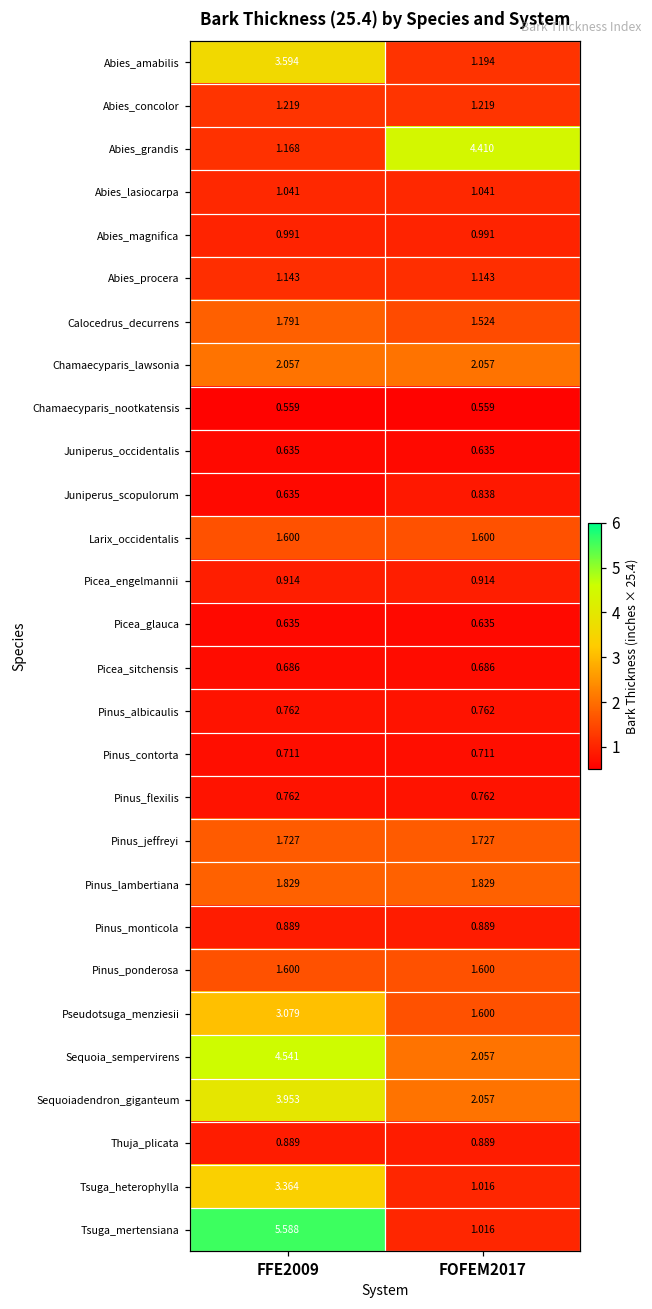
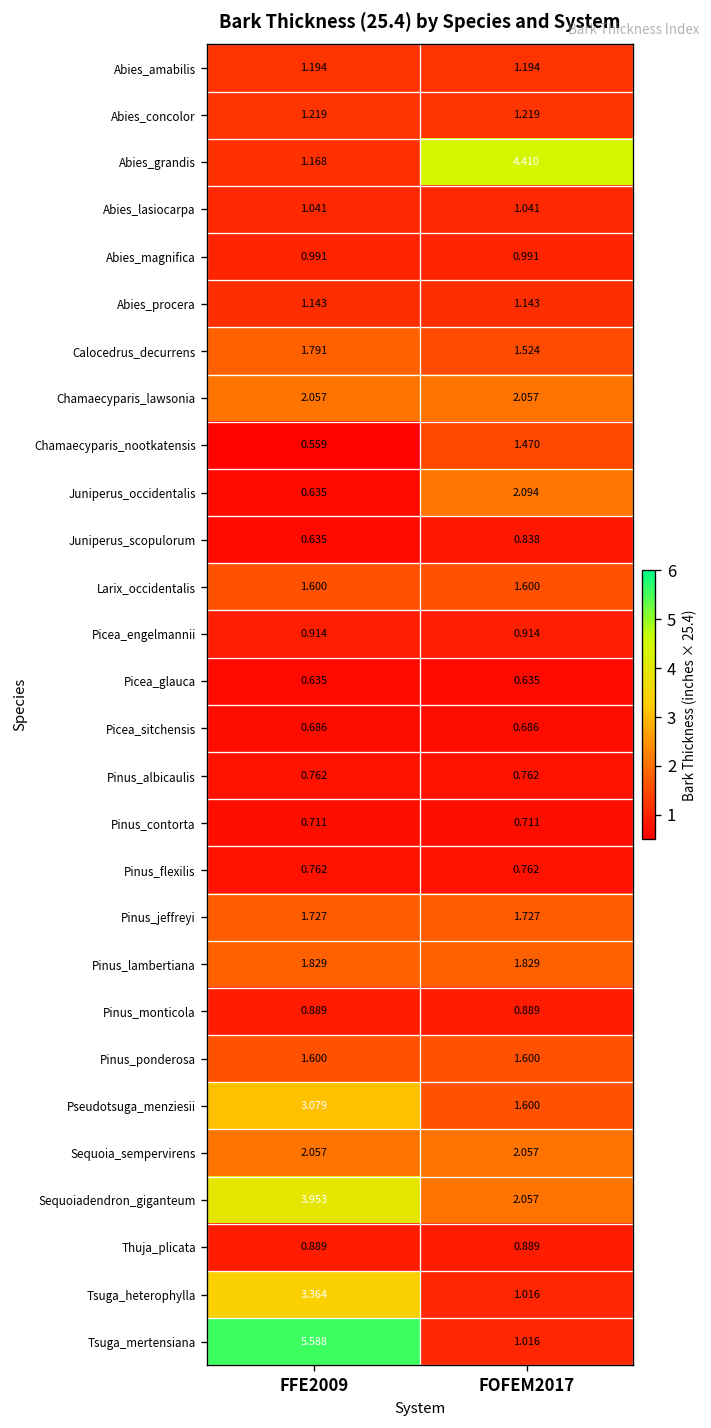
  {
    "Abies_amabilis": {
-     "FFE2009": 3.594,
+     "FFE2009": 1.194,
      "FOFEM2017": 1.194
    },
    "Abies_concolor": {
      "FFE2009": 1.219,
      "FOFEM2017": 1.219
    },
    "Abies_grandis": {
      "FFE2009": 1.168,
      "FOFEM2017": 4.410
    },
    "Abies_lasiocarpa": {
      "FFE2009": 1.041,
      "FOFEM2017": 1.041
    },
    "Abies_magnifica": {
      "FFE2009": 0.991,
      "FOFEM2017": 0.991
    },
    "Abies_procera": {
      "FFE2009": 1.143,
      "FOFEM2017": 1.143
    },
    "Calocedrus_decurrens": {
      "FFE2009": 1.791,
      "FOFEM2017": 1.524
    },
    "Chamaecyparis_lawsonia": {
      "FFE2009": 2.057,
      "FOFEM2017": 2.057
    },
    "Chamaecyparis_nootkatensis": {
      "FFE2009": 0.559,
-     "FOFEM2017": 0.559
+     "FOFEM2017": 1.470
    },
    "Juniperus_occidentalis": {
      "FFE2009": 0.635,
-     "FOFEM2017": 0.635
+     "FOFEM2017": 2.094
    },
    "Juniperus_scopulorum": {
      "FFE2009": 0.635,
      "FOFEM2017": 0.838
    },
    "Larix_occidentalis": {
      "FFE2009": 1.600,
      "FOFEM2017": 1.600
    },
    "Picea_engelmannii": {
      "FFE2009": 0.914,
      "FOFEM2017": 0.914
    },
    "Picea_glauca": {
      "FFE2009": 0.635,
      "FOFEM2017": 0.635
    },
    "Picea_sitchensis": {
      "FFE2009": 0.686,
      "FOFEM2017": 0.686
    },
    "Pinus_albicaulis": {
      "FFE2009": 0.762,
      "FOFEM2017": 0.762
    },
    "Pinus_contorta": {
      "FFE2009": 0.711,
      "FOFEM2017": 0.711
    },
    "Pinus_flexilis": {
      "FFE2009": 0.762,
      "FOFEM2017": 0.762
    },
    "Pinus_jeffreyi": {
      "FFE2009": 1.727,
      "FOFEM2017": 1.727
    },
    "Pinus_lambertiana": {
      "FFE2009": 1.829,
      "FOFEM2017": 1.829
    },
    "Pinus_monticola": {
      "FFE2009": 0.889,
      "FOFEM2017": 0.889
    },
    "Pinus_ponderosa": {
      "FFE2009": 1.600,
      "FOFEM2017": 1.600
    },
    "Pseudotsuga_menziesii": {
      "FFE2009": 3.079,
      "FOFEM2017": 1.600
    },
    "Sequoia_sempervirens": {
-     "FFE2009": 4.541,
+     "FFE2009": 2.057,
      "FOFEM2017": 2.057
    },
    "Sequoiadendron_giganteum": {
      "FFE2009": 3.953,
      "FOFEM2017": 2.057
    },
    "Thuja_plicata": {
      "FFE2009": 0.889,
      "FOFEM2017": 0.889
    },
    "Tsuga_heterophylla": {
      "FFE2009": 3.364,
      "FOFEM2017": 1.016
    },
    "Tsuga_mertensiana": {
      "FFE2009": 5.588,
      "FOFEM2017": 1.016
    }
  }
